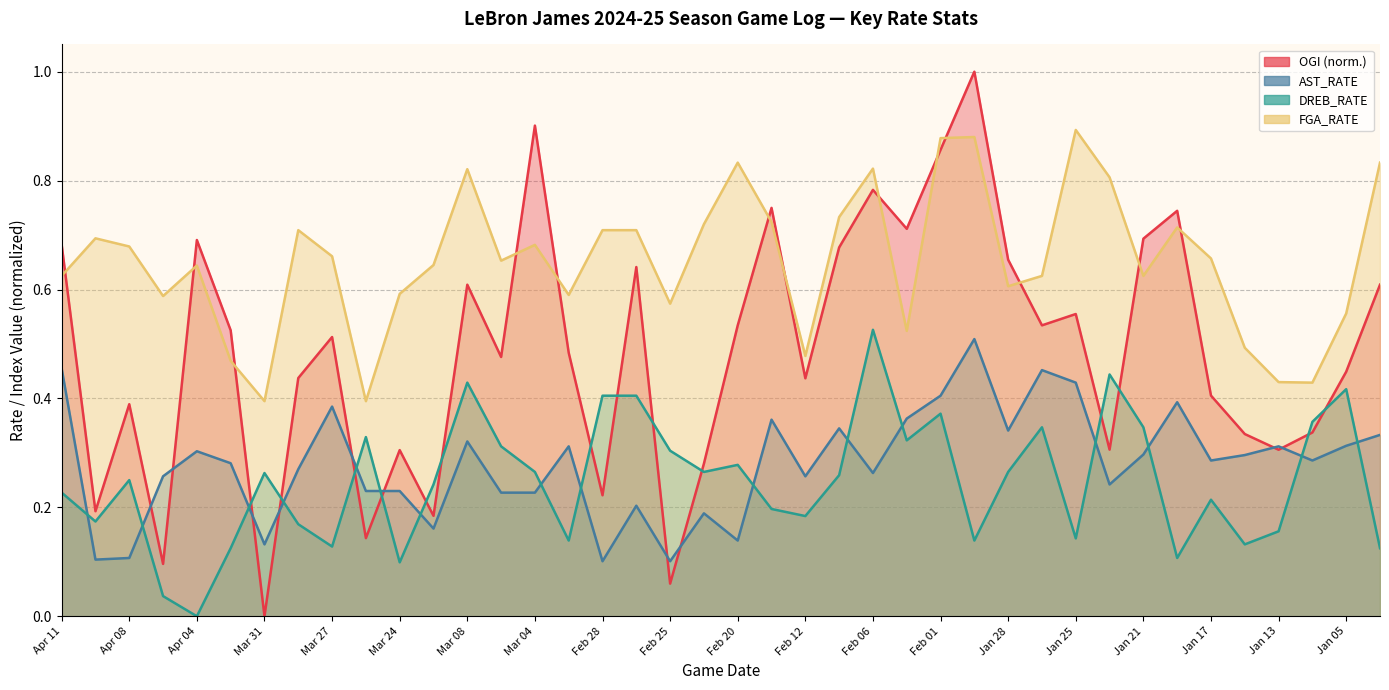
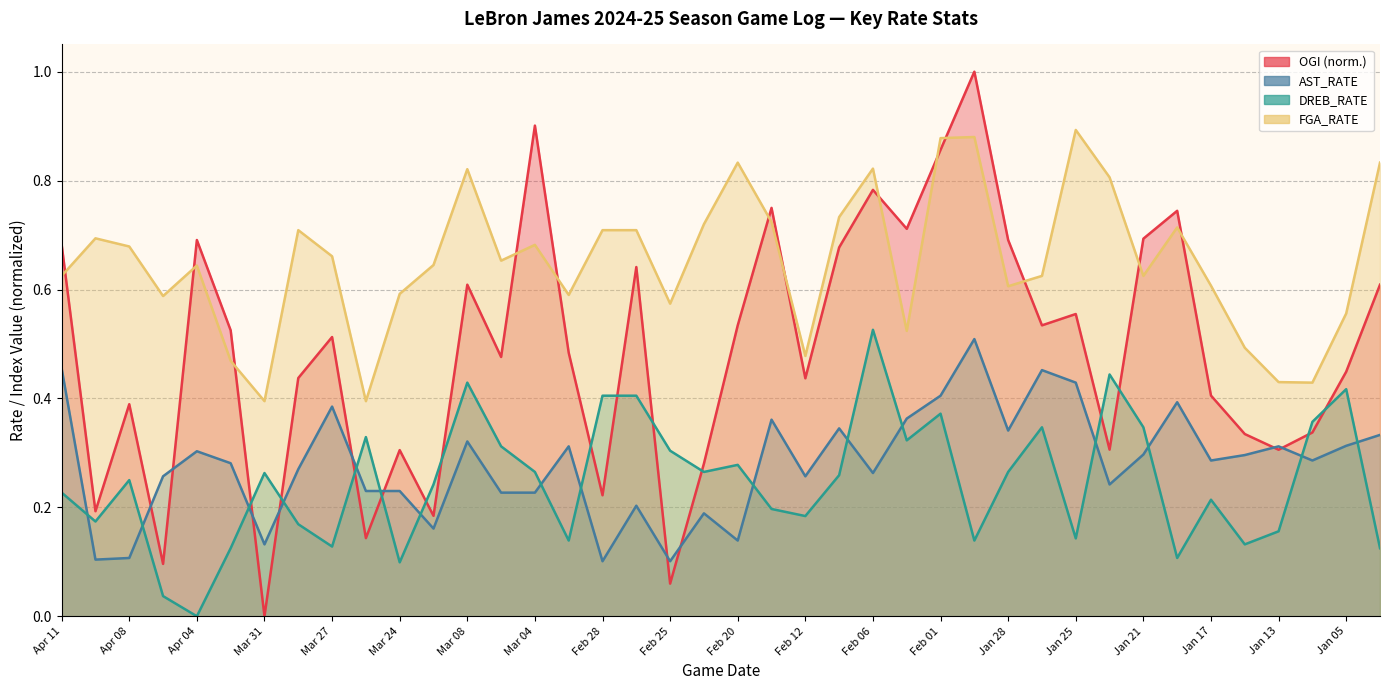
  {
    "OGI (norm.)": {
      "Apr 11": 0.68,
      "Apr 08": 0.39,
      "Apr 04": 0.69,
      "Mar 31": 0.00,
      "Mar 27": 0.51,
      "Mar 24": 0.31,
      "Mar 08": 0.61,
      "Mar 04": 0.90,
      "Feb 28": 0.22,
      "Feb 25": 0.06,
      "Feb 20": 0.53,
      "Feb 12": 0.44,
      "Feb 06": 0.78,
      "Feb 01": 0.86,
-     "Jan 28": 0.65,
+     "Jan 28": 0.69,
      "Jan 25": 0.55,
      "Jan 21": 0.69,
      "Jan 17": 0.41,
      "Jan 13": 0.31,
      "Jan 05": 0.45
    },
    "FGA_RATE": {
      "Apr 11": 0.63,
      "Apr 08": 0.68,
      "Apr 04": 0.64,
      "Mar 31": 0.40,
      "Mar 27": 0.66,
      "Mar 24": 0.59,
      "Mar 08": 0.82,
      "Mar 04": 0.68,
      "Feb 28": 0.71,
      "Feb 25": 0.57,
      "Feb 20": 0.83,
      "Feb 12": 0.48,
      "Feb 06": 0.82,
      "Feb 01": 0.88,
      "Jan 28": 0.61,
      "Jan 25": 0.89,
      "Jan 21": 0.63,
-     "Jan 17": 0.66,
+     "Jan 17": 0.61,
      "Jan 13": 0.43,
      "Jan 05": 0.56
    }
  }
